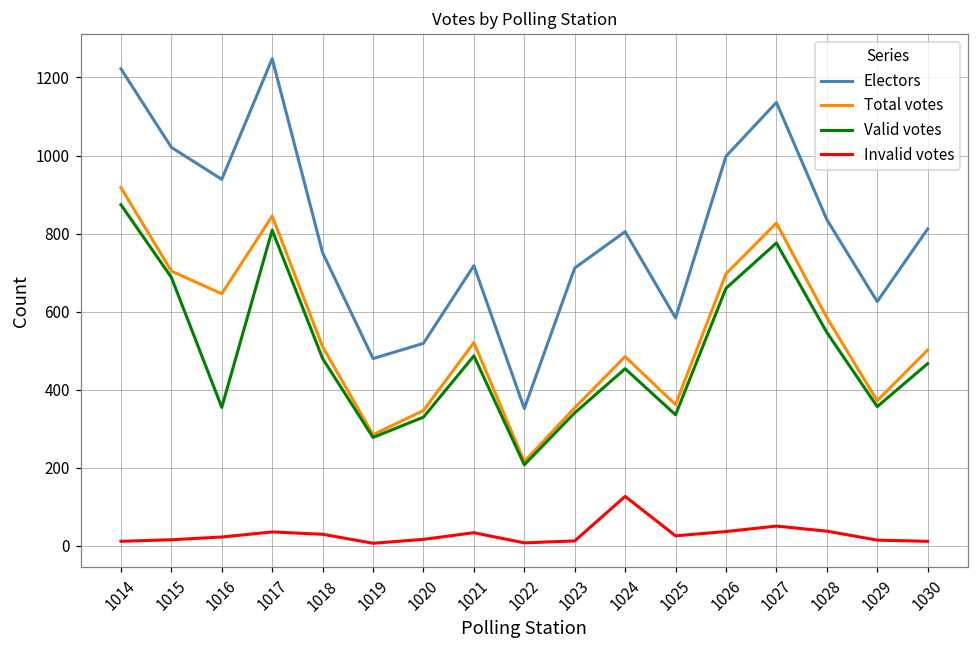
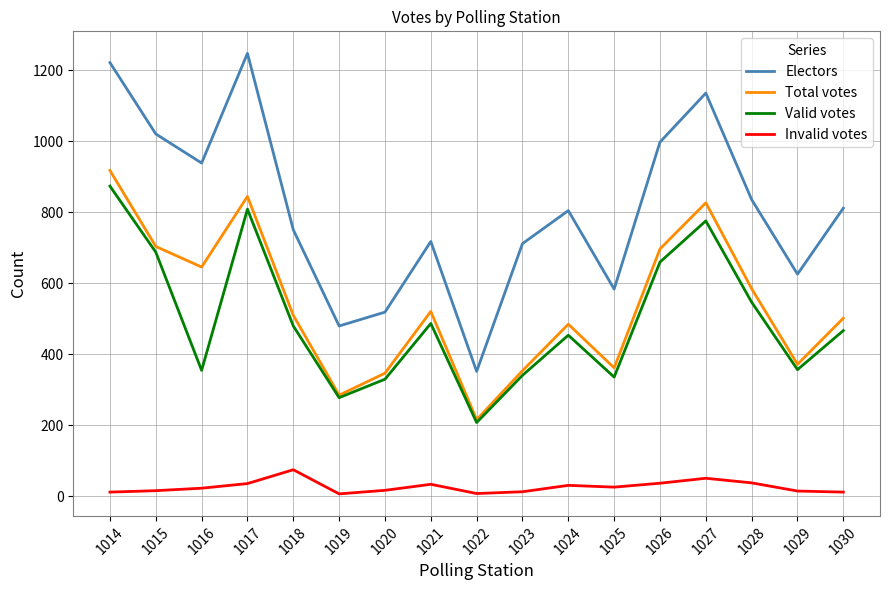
  {
    "Electors": {
      "1014": 1220,
      "1015": 1020,
      "1016": 940,
      "1017": 1250,
      "1018": 750,
      "1019": 480,
      "1020": 520,
      "1021": 720,
      "1022": 350,
      "1023": 710,
      "1024": 810,
      "1025": 580,
      "1026": 1000,
      "1027": 1140,
      "1028": 840,
      "1029": 630,
      "1030": 810
    },
    "Total votes": {
      "1014": 920,
      "1015": 700,
      "1016": 650,
      "1017": 850,
      "1018": 510,
      "1020": 350,
      "1021": 520,
      "1022": 220,
      "1023": 350,
      "1024": 490,
      "1025": 360,
      "1026": 700,
      "1027": 830,
      "1028": 590,
      "1029": 370,
      "1030": 500
    },
    "Valid votes": {
      "1014": 870,
      "1015": 690,
      "1016": 360,
      "1017": 810,
      "1018": 480,
      "1020": 330,
      "1021": 490,
      "1022": 210,
      "1023": 340,
      "1024": 450,
      "1025": 340,
      "1026": 660,
      "1027": 780,
      "1028": 550,
      "1029": 360,
      "1030": 470
    },
    "Invalid votes": {
      "1014": 10,
      "1015": 20,
      "1016": 20,
      "1017": 40,
-     "1018": 30,
+     "1018": 80,
      "1019": 10,
      "1020": 20,
      "1021": 30,
      "1022": 10,
      "1023": 10,
-     "1024": 130,
+     "1024": 30,
      "1025": 30,
      "1026": 40,
      "1027": 50,
      "1028": 40,
      "1029": 20,
      "1030": 10
    }
  }
